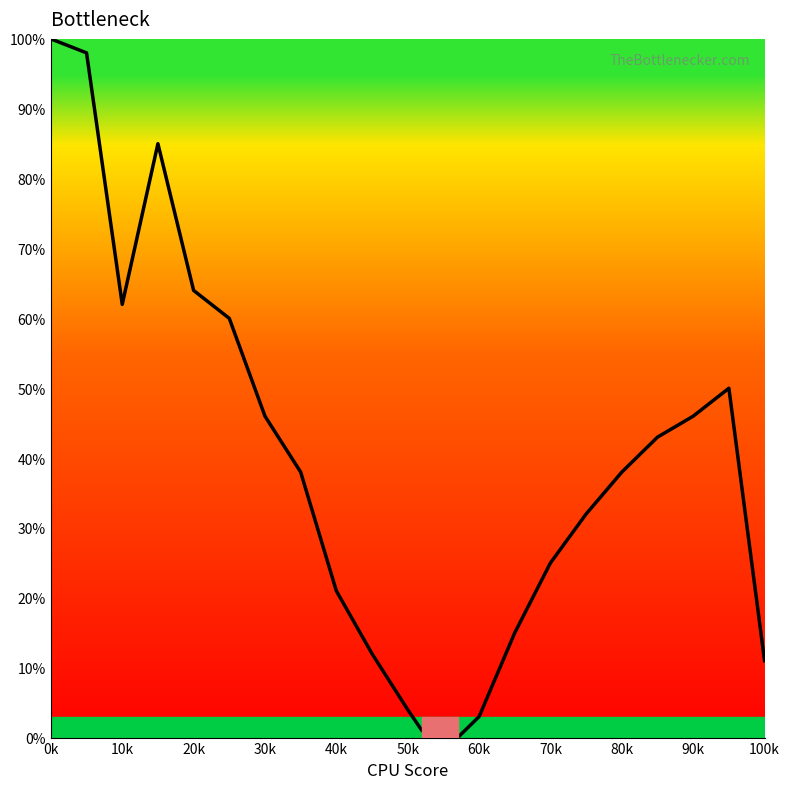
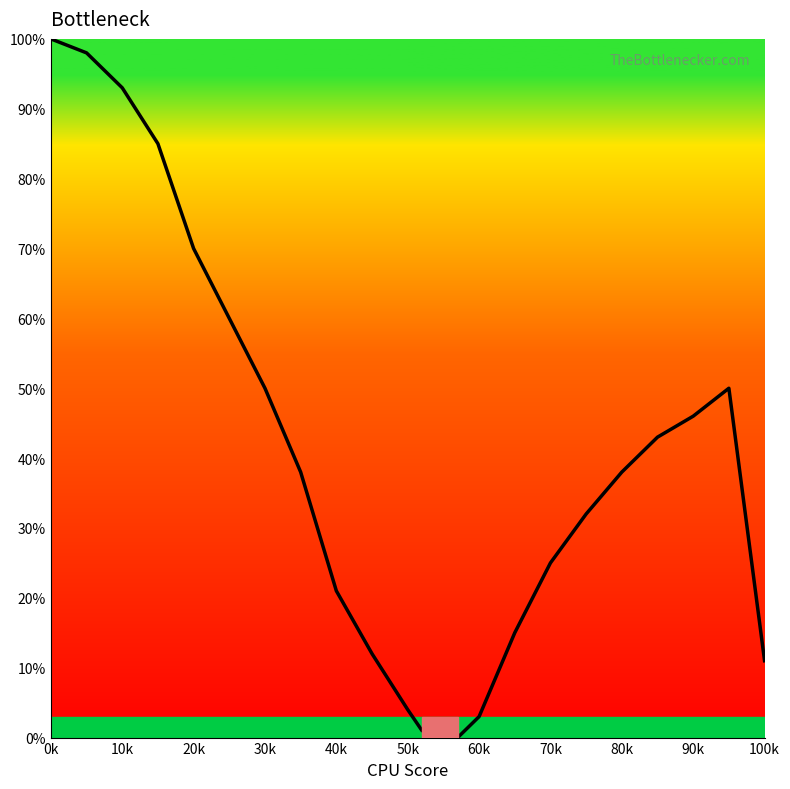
  {
    "0k": "100%",
-   "10k": "62%",
-   "20k": "64%",
-   "30k": "46%",
+   "10k": "93%",
+   "20k": "70%",
+   "30k": "50%",
    "40k": "21%",
    "50k": "4%",
    "70k": "25%",
    "80k": "38%",
    "90k": "46%",
    "100k": "11%"
  }
